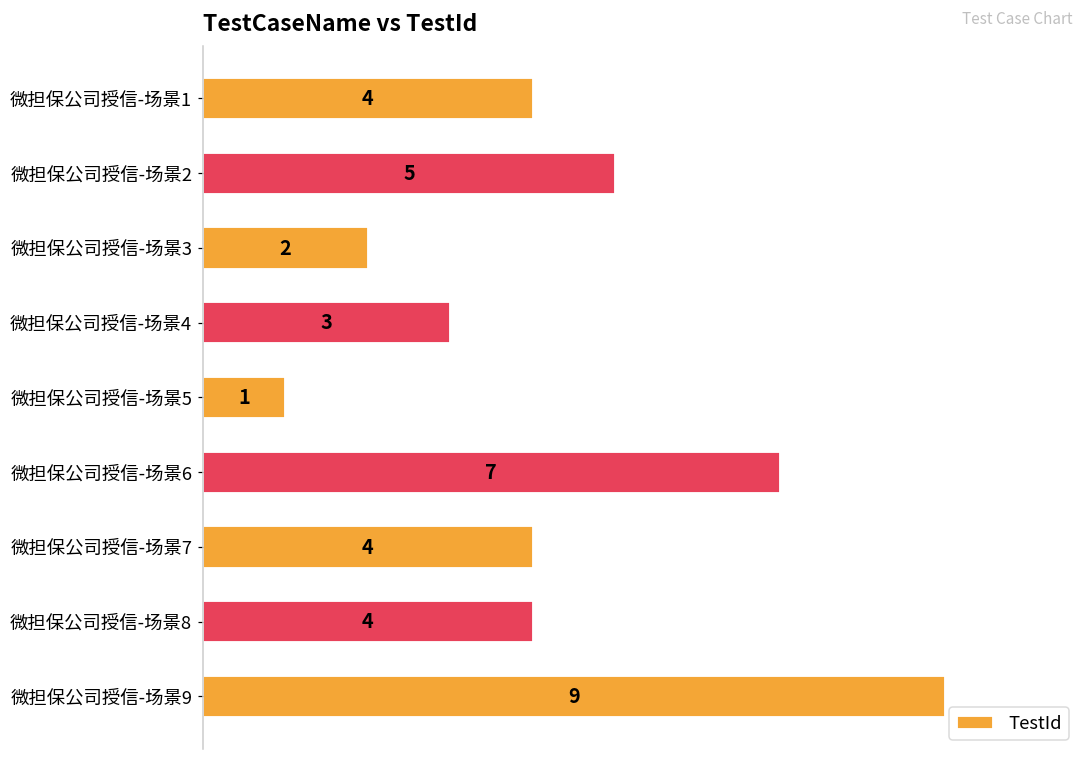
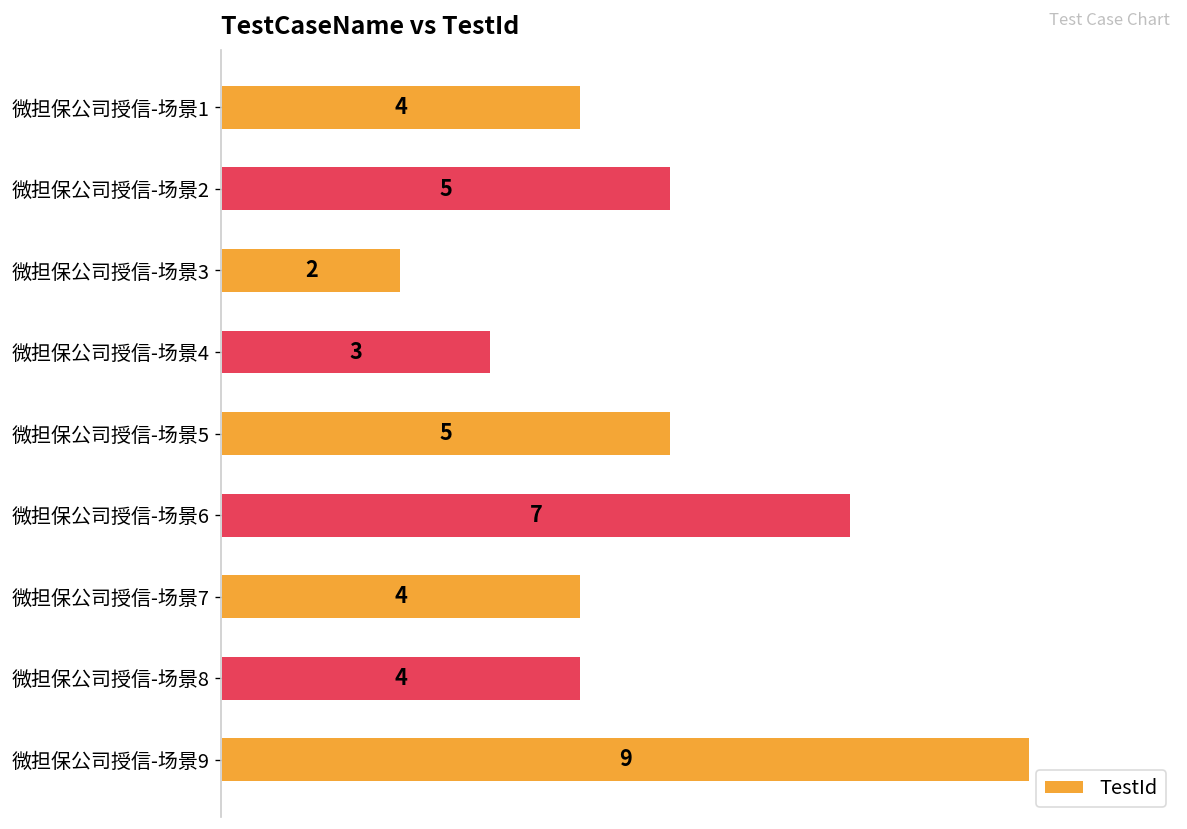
  {
    "微担保公司授信-场景1": 4,
    "微担保公司授信-场景2": 5,
    "微担保公司授信-场景3": 2,
    "微担保公司授信-场景4": 3,
-   "微担保公司授信-场景5": 1,
+   "微担保公司授信-场景5": 5,
    "微担保公司授信-场景6": 7,
    "微担保公司授信-场景7": 4,
    "微担保公司授信-场景8": 4,
    "微担保公司授信-场景9": 9
  }
